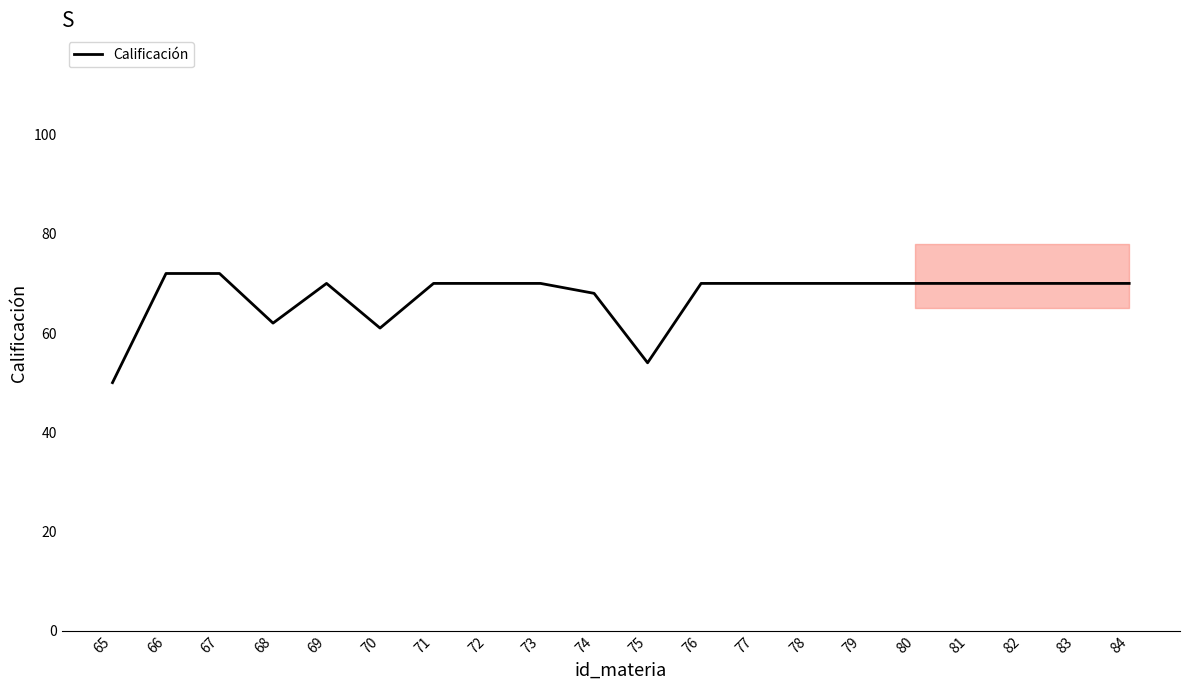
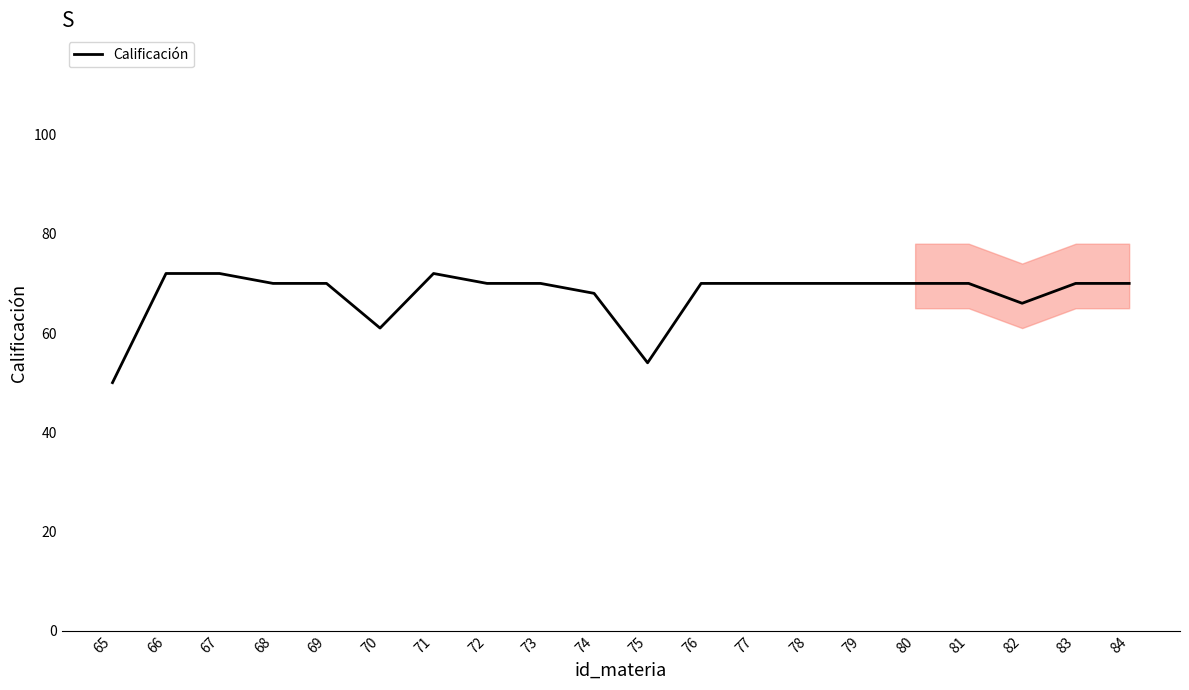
  {
    "Calificación": {
      "65": 50,
      "66": 72,
      "67": 72,
-     "68": 62,
+     "68": 70,
      "69": 70,
      "70": 61,
-     "71": 70,
+     "71": 72,
      "72": 70,
      "73": 70,
      "74": 68,
      "75": 54,
      "76": 70,
      "77": 70,
      "78": 70,
      "79": 70,
      "80": 70,
      "81": 70,
-     "82": 70,
+     "82": 66,
      "83": 70,
      "84": 70
    }
  }
